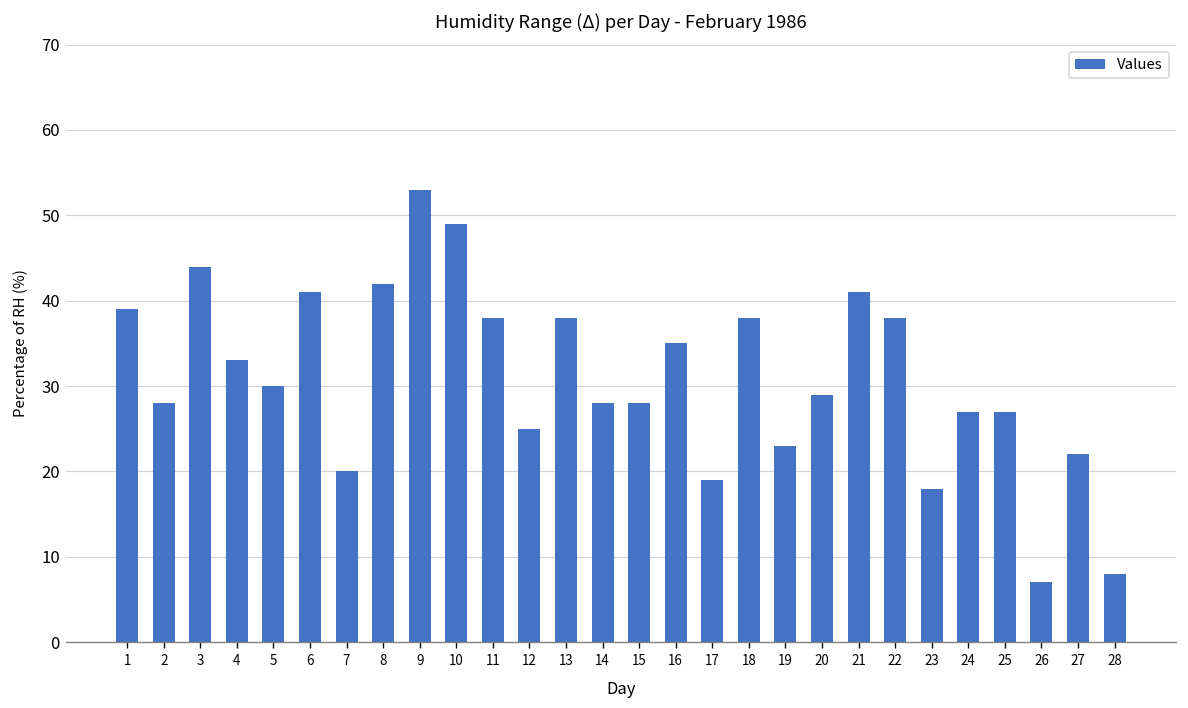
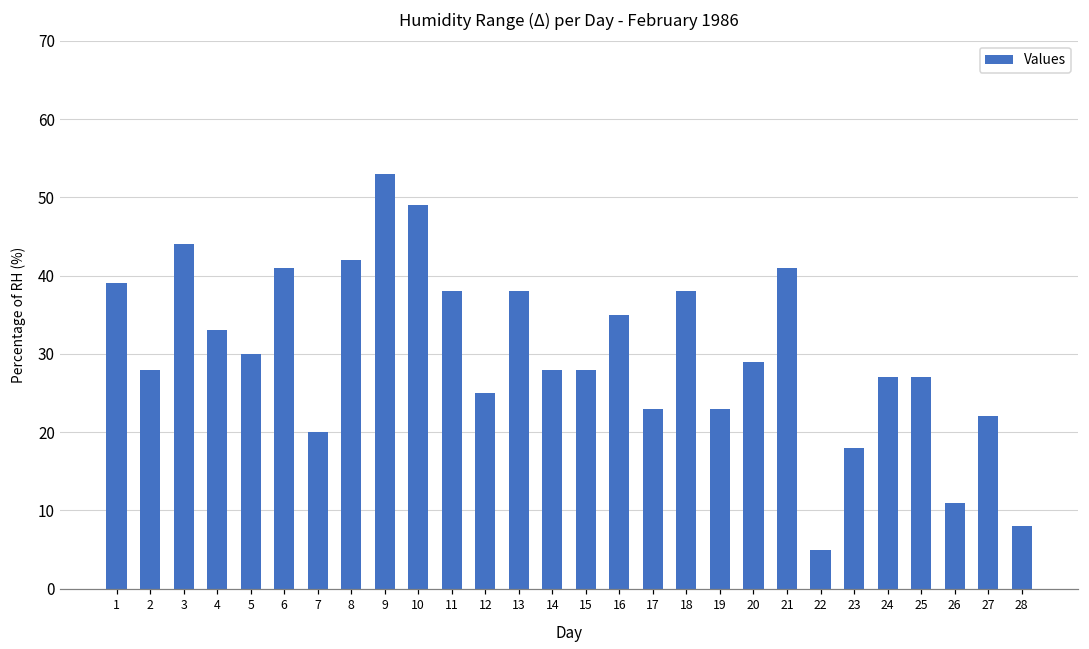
  {
    "1": 39,
    "2": 28,
    "3": 44,
    "4": 33,
    "5": 30,
    "6": 41,
    "7": 20,
    "8": 42,
    "9": 53,
    "10": 49,
    "11": 38,
    "12": 25,
    "13": 38,
    "14": 28,
    "15": 28,
    "16": 35,
-   "17": 19,
+   "17": 23,
    "18": 38,
    "19": 23,
    "20": 29,
    "21": 41,
-   "22": 38,
+   "22": 5,
    "23": 18,
    "24": 27,
    "25": 27,
-   "26": 7,
+   "26": 11,
    "27": 22,
    "28": 8
  }
